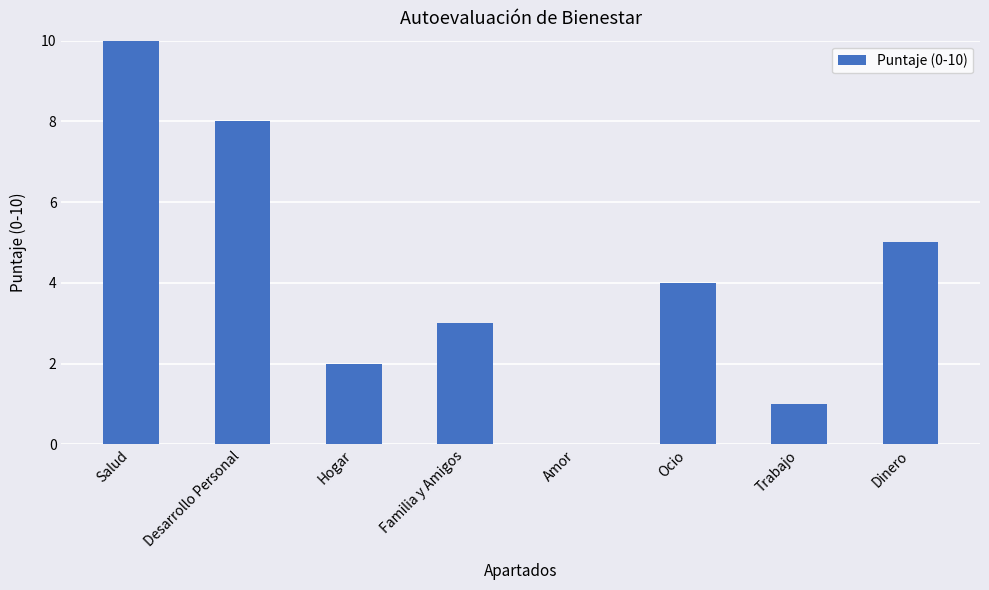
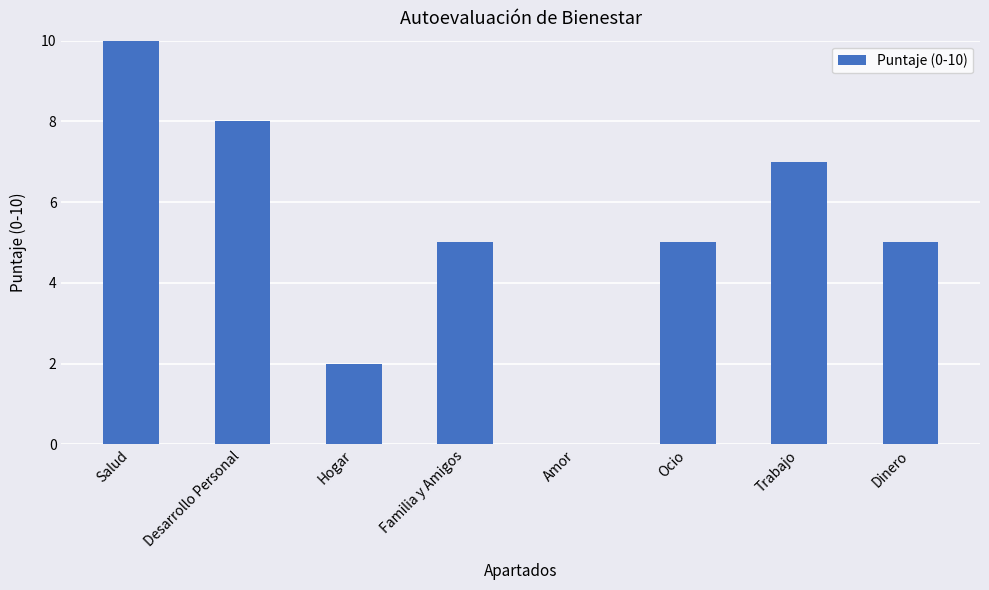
  {
    "Salud": 10,
    "Desarrollo Personal": 8,
    "Hogar": 2,
-   "Familia y Amigos": 3,
+   "Familia y Amigos": 5,
    "Amor": 0,
-   "Ocio": 4,
-   "Trabajo": 1,
+   "Ocio": 5,
+   "Trabajo": 7,
    "Dinero": 5
  }
